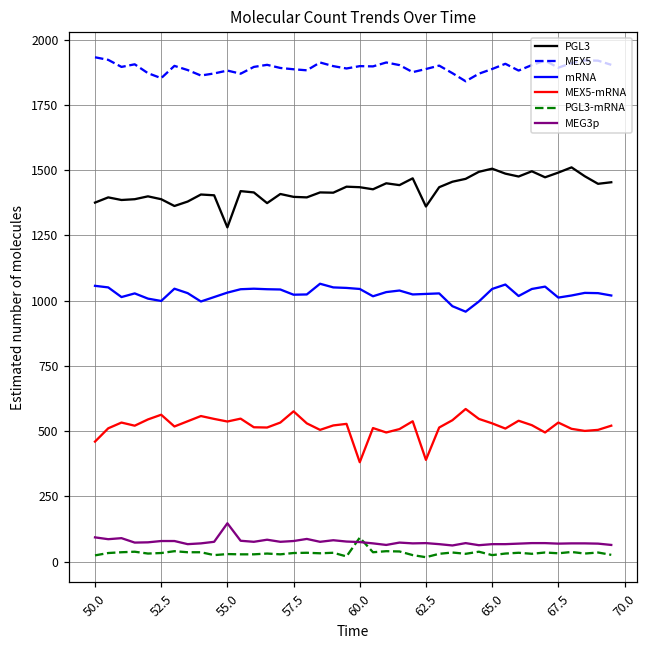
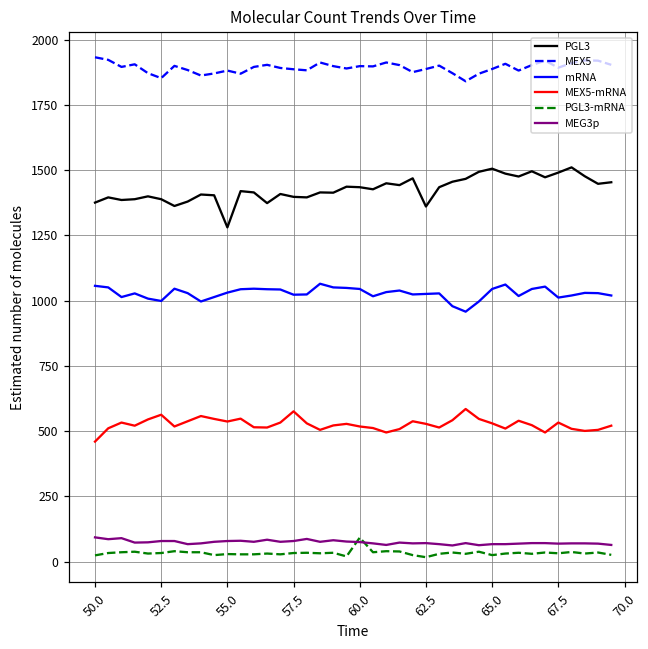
  {
    "PGL3": {
      "50.0": 1380,
      "52.5": 1390,
      "55.0": 1280,
      "57.5": 1400,
      "60.0": 1440,
      "62.5": 1360,
      "65.0": 1510,
      "67.5": 1490
    },
    "MEX5-mRNA": {
      "50.0": 460,
      "52.5": 560,
      "55.0": 540,
      "57.5": 580,
-     "60.0": 380,
-     "62.5": 390,
+     "60.0": 520,
+     "62.5": 530,
      "65.0": 530,
      "67.5": 530
    },
    "PGL3-mRNA": {
      "50.0": 20,
      "52.5": 30,
      "55.0": 30,
      "57.5": 30,
      "60.0": 90,
      "62.5": 20,
      "65.0": 30,
      "67.5": 30
    },
    "MEG3p": {
      "50.0": 90,
      "52.5": 80,
-     "55.0": 150,
+     "55.0": 80,
      "57.5": 80,
      "60.0": 80,
      "62.5": 70,
      "65.0": 70,
      "67.5": 70
    }
  }
